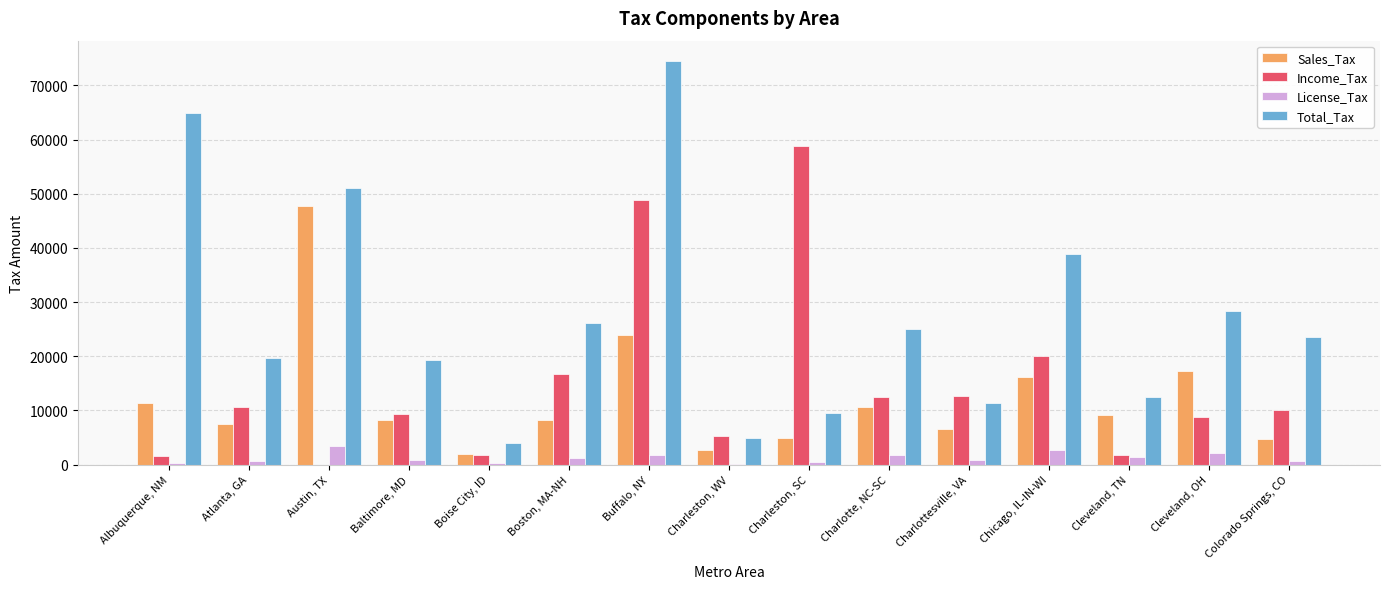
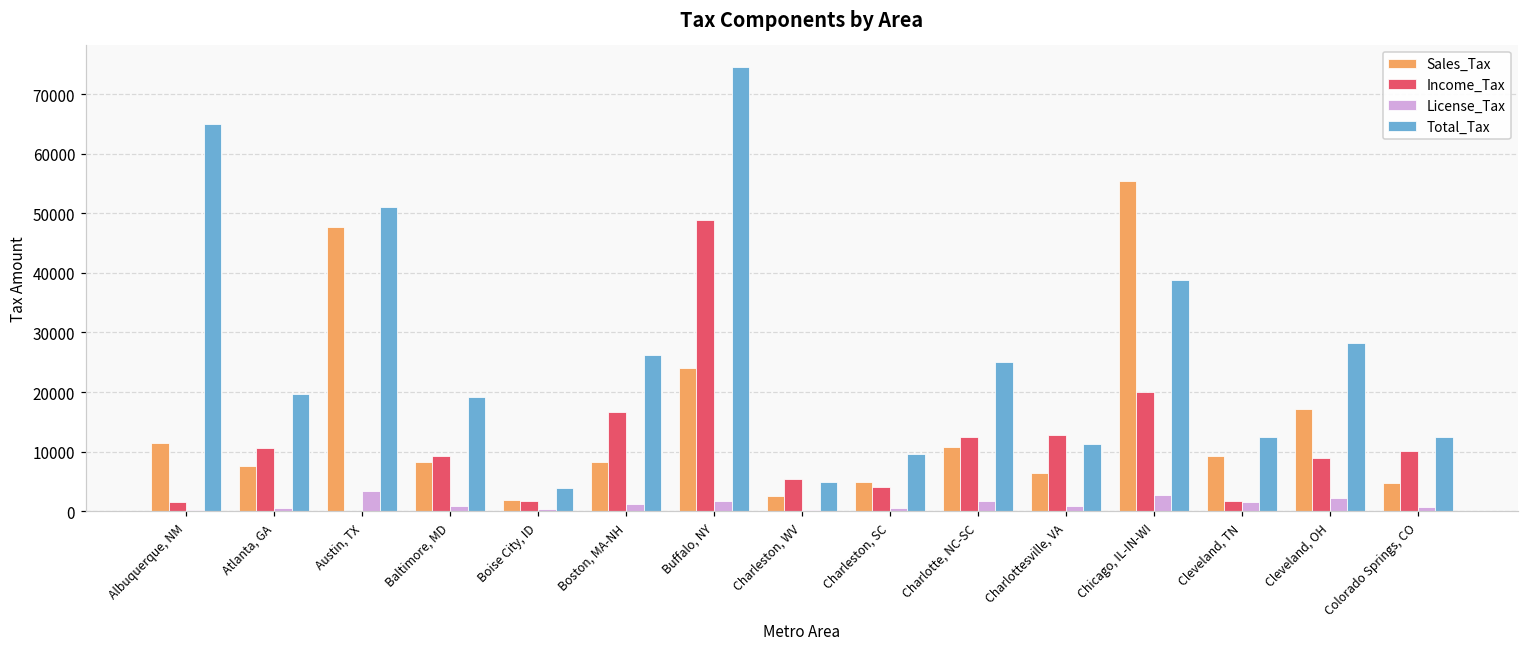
  {
    "Sales_Tax": {
      "Albuquerque, NM": 11000,
      "Atlanta, GA": 8000,
      "Austin, TX": 48000,
      "Baltimore, MD": 8000,
      "Boise City, ID": 2000,
      "Boston, MA-NH": 8000,
      "Buffalo, NY": 24000,
      "Charleston, WV": 3000,
      "Charleston, SC": 5000,
      "Charlotte, NC-SC": 11000,
      "Charlottesville, VA": 6000,
-     "Chicago, IL-IN-WI": 16000,
+     "Chicago, IL-IN-WI": 55000,
      "Cleveland, TN": 9000,
      "Cleveland, OH": 17000,
      "Colorado Springs, CO": 5000
    },
    "Income_Tax": {
      "Albuquerque, NM": 2000,
      "Atlanta, GA": 11000,
      "Austin, TX": 0,
      "Baltimore, MD": 9000,
      "Boise City, ID": 2000,
      "Boston, MA-NH": 17000,
      "Buffalo, NY": 49000,
      "Charleston, WV": 5000,
-     "Charleston, SC": 59000,
+     "Charleston, SC": 4000,
      "Charlotte, NC-SC": 13000,
      "Charlottesville, VA": 13000,
      "Chicago, IL-IN-WI": 20000,
      "Cleveland, TN": 2000,
      "Cleveland, OH": 9000,
      "Colorado Springs, CO": 10000
    },
    "License_Tax": {
      "Atlanta, GA": 1000,
      "Austin, TX": 3000,
      "Baltimore, MD": 1000,
      "Boston, MA-NH": 1000,
      "Buffalo, NY": 2000,
      "Charleston, SC": 1000,
      "Charlotte, NC-SC": 2000,
      "Charlottesville, VA": 1000,
      "Chicago, IL-IN-WI": 3000,
      "Cleveland, TN": 2000,
      "Cleveland, OH": 2000,
      "Colorado Springs, CO": 1000
    },
    "Total_Tax": {
      "Albuquerque, NM": 65000,
      "Atlanta, GA": 20000,
      "Austin, TX": 51000,
      "Baltimore, MD": 19000,
      "Boise City, ID": 4000,
      "Boston, MA-NH": 26000,
      "Buffalo, NY": 75000,
      "Charleston, WV": 5000,
      "Charleston, SC": 10000,
      "Charlotte, NC-SC": 25000,
      "Charlottesville, VA": 11000,
      "Chicago, IL-IN-WI": 39000,
      "Cleveland, TN": 12000,
      "Cleveland, OH": 28000,
-     "Colorado Springs, CO": 24000
+     "Colorado Springs, CO": 13000
    }
  }
